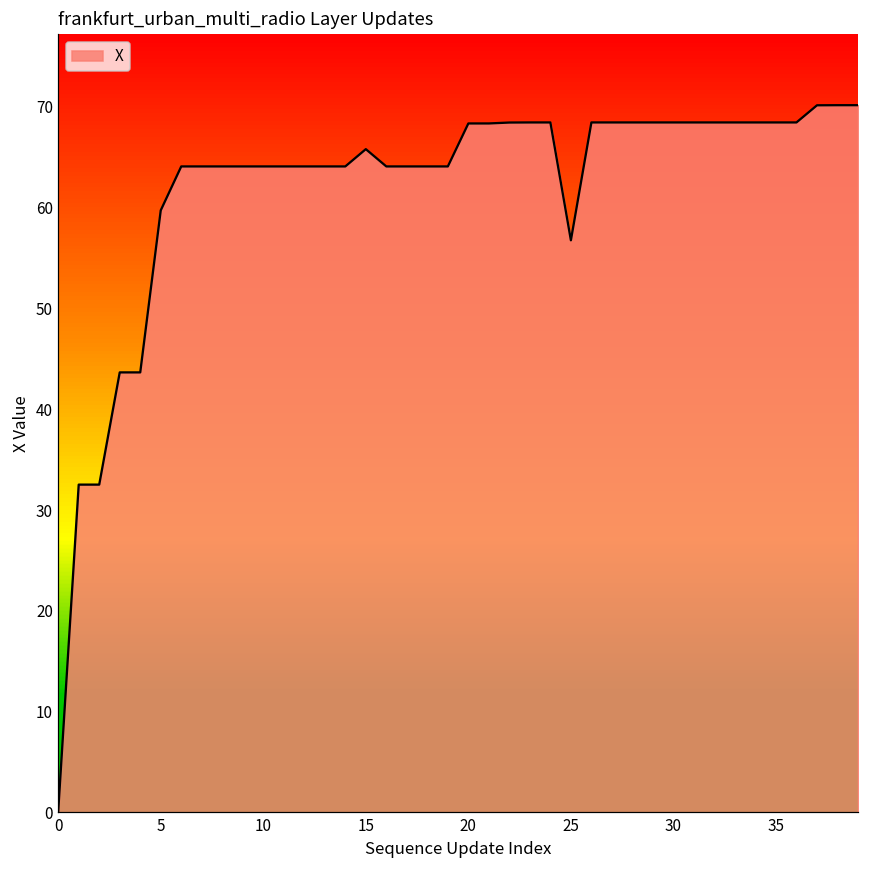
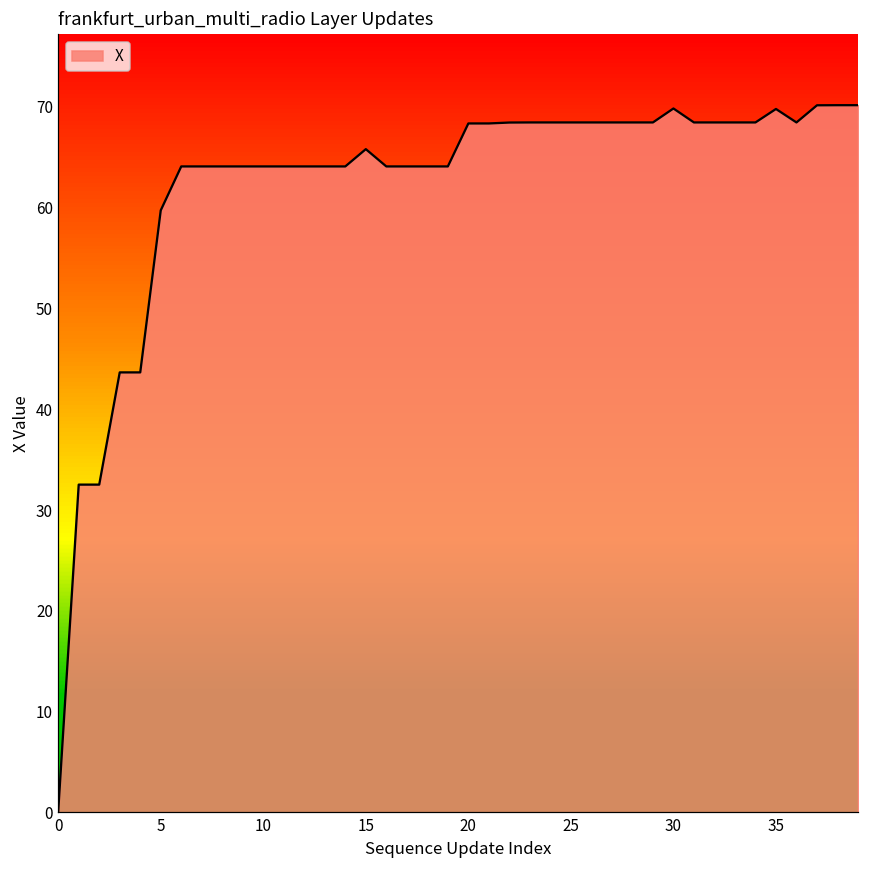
  {
    "0": 0,
    "5": 60,
    "10": 64,
    "15": 66,
    "20": 68,
-   "25": 57,
-   "30": 68,
-   "35": 68
+   "25": 68,
+   "30": 70,
+   "35": 70
  }
